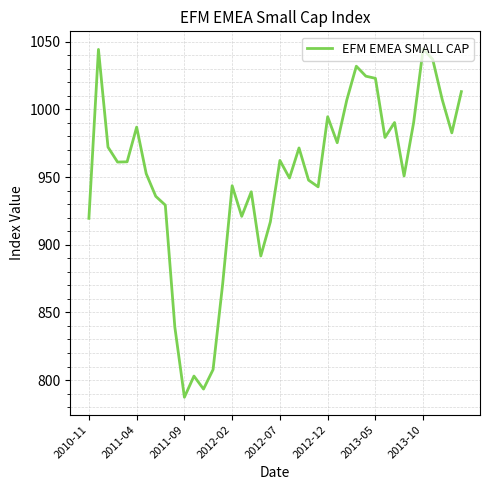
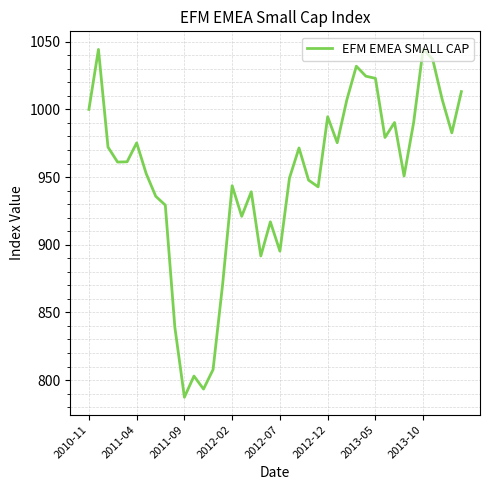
  {
-   "2010-11": 920,
-   "2011-04": 987,
+   "2010-11": 1000,
+   "2011-04": 975,
    "2011-09": 787,
    "2012-02": 944,
-   "2012-07": 962,
+   "2012-07": 895,
    "2012-12": 995,
    "2013-05": 1023
  }
